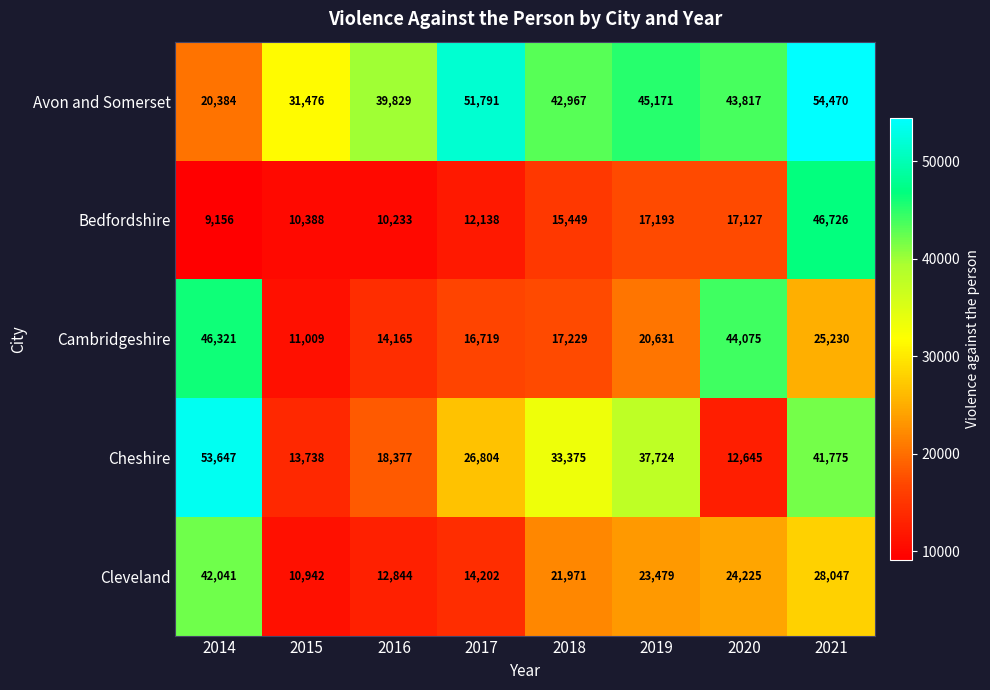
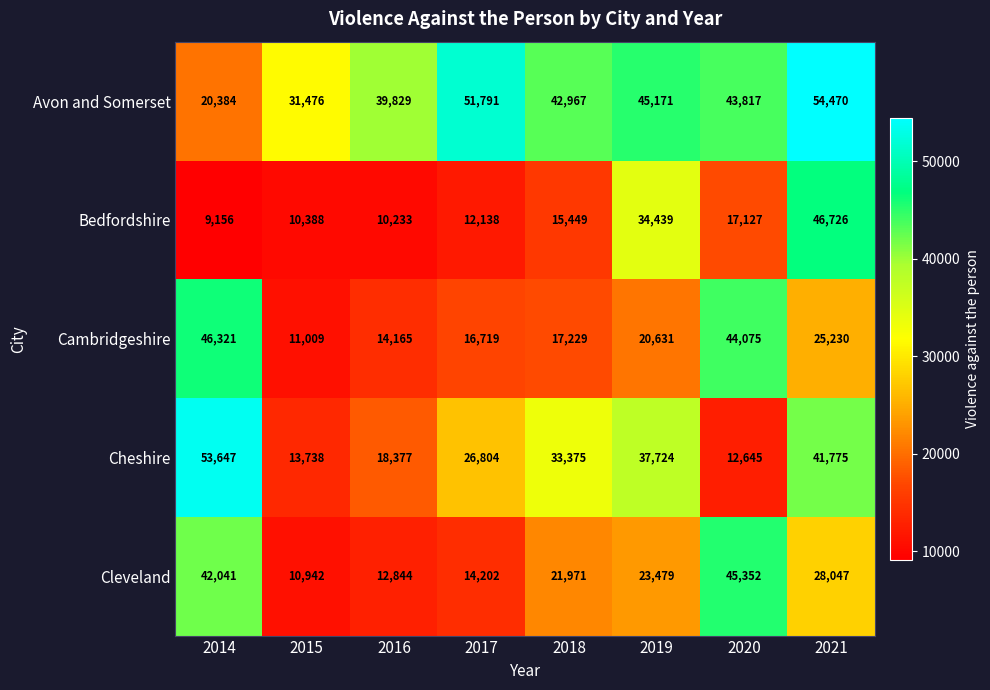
  {
    "Avon and Somerset": {
      "2014": "20,384",
      "2015": "31,476",
      "2016": "39,829",
      "2017": "51,791",
      "2018": "42,967",
      "2019": "45,171",
      "2020": "43,817",
      "2021": "54,470"
    },
    "Bedfordshire": {
      "2014": "9,156",
      "2015": "10,388",
      "2016": "10,233",
      "2017": "12,138",
      "2018": "15,449",
-     "2019": "17,193",
+     "2019": "34,439",
      "2020": "17,127",
      "2021": "46,726"
    },
    "Cambridgeshire": {
      "2014": "46,321",
      "2015": "11,009",
      "2016": "14,165",
      "2017": "16,719",
      "2018": "17,229",
      "2019": "20,631",
      "2020": "44,075",
      "2021": "25,230"
    },
    "Cheshire": {
      "2014": "53,647",
      "2015": "13,738",
      "2016": "18,377",
      "2017": "26,804",
      "2018": "33,375",
      "2019": "37,724",
      "2020": "12,645",
      "2021": "41,775"
    },
    "Cleveland": {
      "2014": "42,041",
      "2015": "10,942",
      "2016": "12,844",
      "2017": "14,202",
      "2018": "21,971",
      "2019": "23,479",
-     "2020": "24,225",
+     "2020": "45,352",
      "2021": "28,047"
    }
  }
